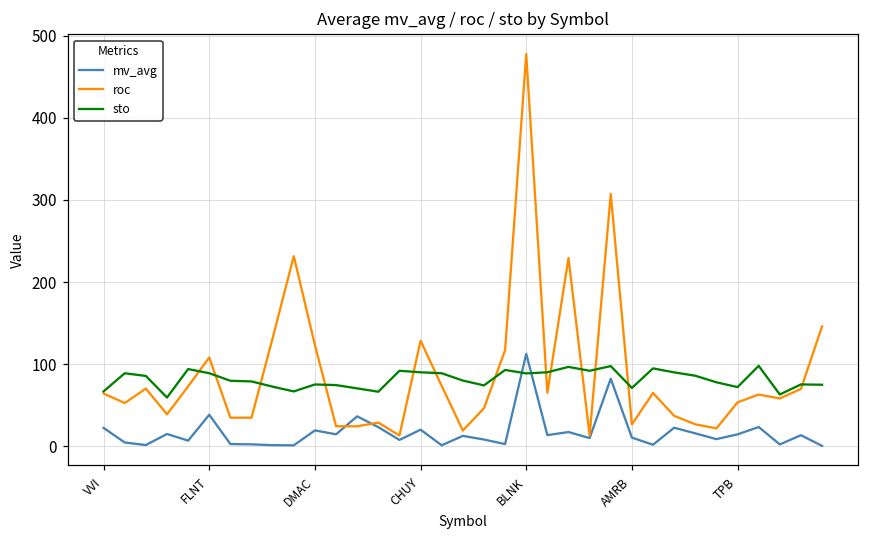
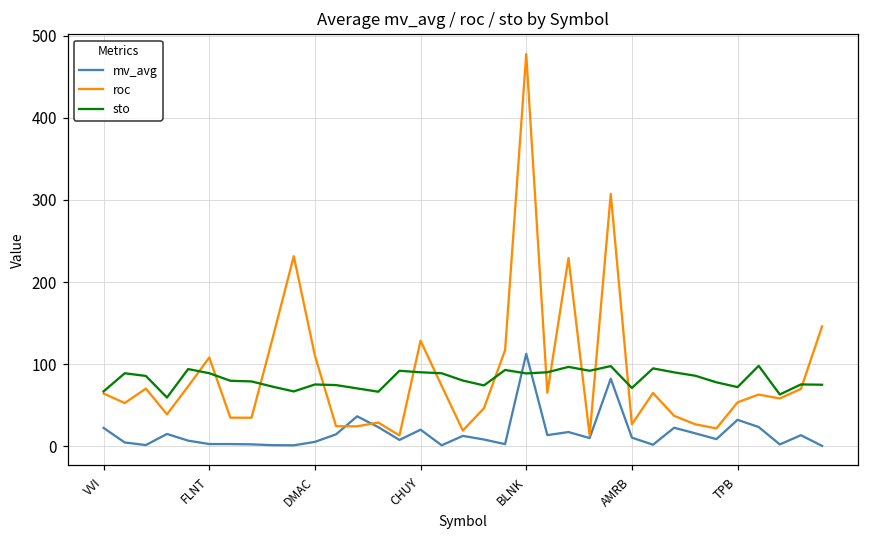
  {
    "mv_avg": {
      "VVI": 20,
-     "FLNT": 40,
-     "DMAC": 20,
+     "FLNT": 0,
+     "DMAC": 10,
      "CHUY": 20,
      "BLNK": 110,
      "AMRB": 10,
-     "TPB": 10
+     "TPB": 30
    },
    "roc": {
      "FLNT": 110,
-     "DMAC": 120,
+     "DMAC": 110,
      "CHUY": 130,
      "BLNK": 480,
      "AMRB": 30,
      "TPB": 50
    },
    "sto": {
      "FLNT": 90,
      "DMAC": 80,
      "CHUY": 90,
      "BLNK": 90,
      "AMRB": 70,
      "TPB": 70
    }
  }
